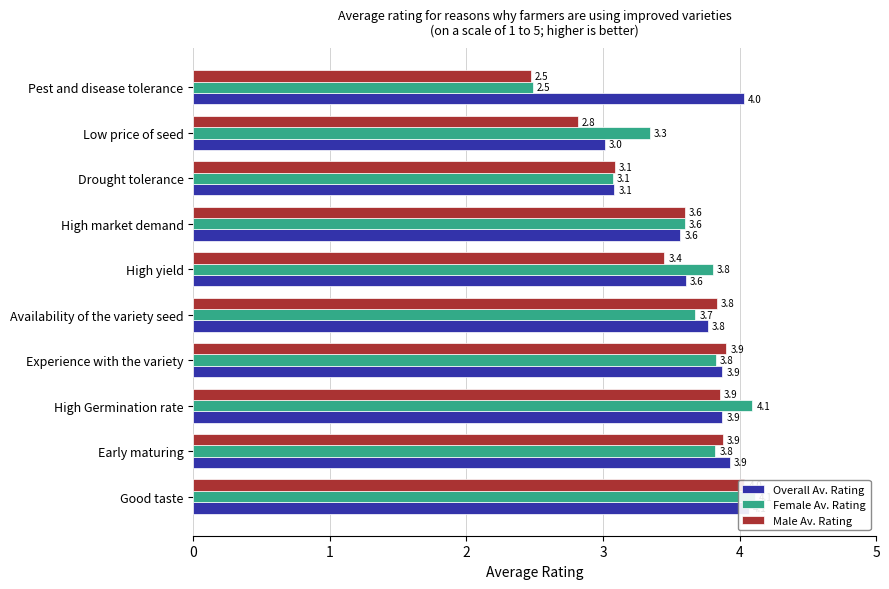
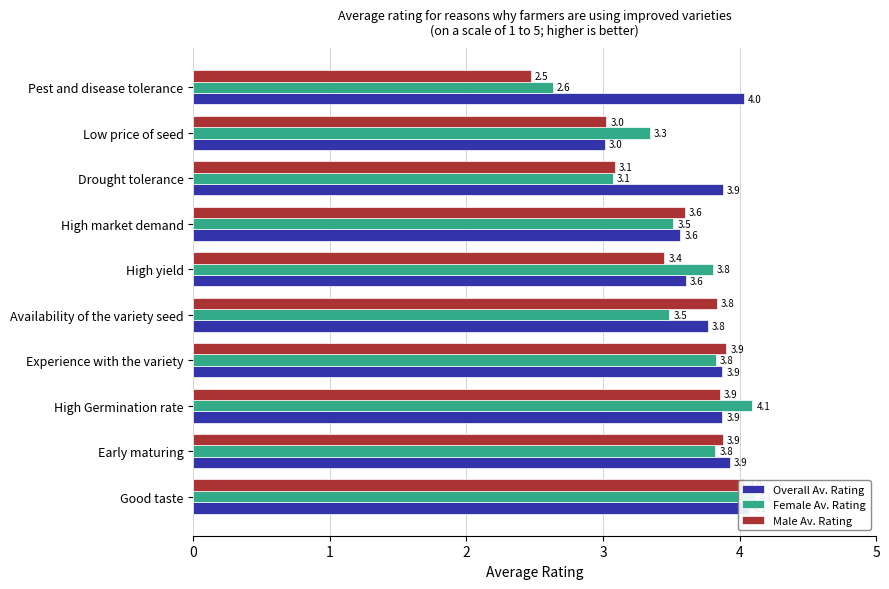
  {
    "Overall Av. Rating": {
      "Pest and disease tolerance": 4.0,
      "Low price of seed": 3.0,
-     "Drought tolerance": 3.1,
+     "Drought tolerance": 3.9,
      "High market demand": 3.6,
      "High yield": 3.6,
      "Availability of the variety seed": 3.8,
      "Experience with the variety": 3.9,
      "High Germination rate": 3.9,
      "Early maturing": 3.9
    },
    "Female Av. Rating": {
-     "Pest and disease tolerance": 2.5,
+     "Pest and disease tolerance": 2.6,
      "Low price of seed": 3.3,
      "Drought tolerance": 3.1,
-     "High market demand": 3.6,
+     "High market demand": 3.5,
      "High yield": 3.8,
-     "Availability of the variety seed": 3.7,
+     "Availability of the variety seed": 3.5,
      "Experience with the variety": 3.8,
      "High Germination rate": 4.1,
      "Early maturing": 3.8
    },
    "Male Av. Rating": {
      "Pest and disease tolerance": 2.5,
-     "Low price of seed": 2.8,
+     "Low price of seed": 3.0,
      "Drought tolerance": 3.1,
      "High market demand": 3.6,
      "High yield": 3.4,
      "Availability of the variety seed": 3.8,
      "Experience with the variety": 3.9,
      "High Germination rate": 3.9,
      "Early maturing": 3.9
    }
  }
